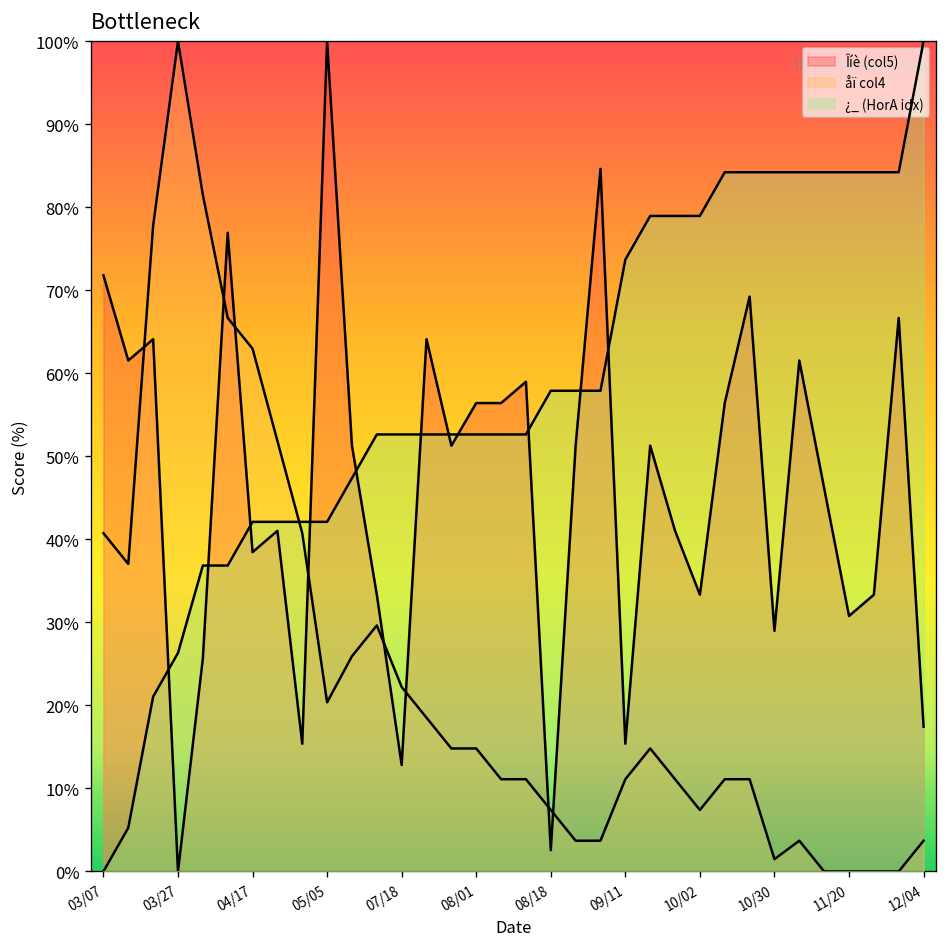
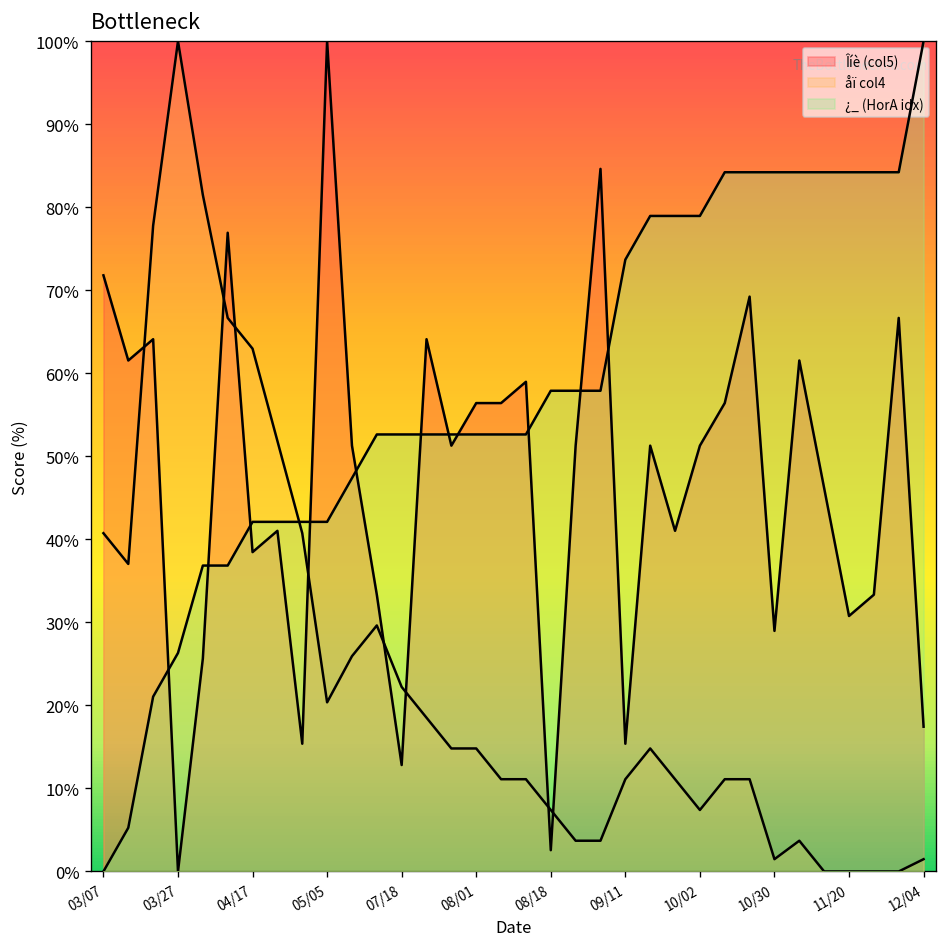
  {
    "Îíè (col5)": {
      "03/07": "72%",
      "03/27": "0%",
      "04/17": "38%",
      "05/05": "100%",
      "07/18": "13%",
      "08/01": "56%",
      "08/18": "3%",
      "09/11": "15%",
-     "10/02": "33%",
+     "10/02": "51%",
      "10/30": "29%",
      "11/20": "31%",
      "12/04": "17%"
    },
    "åï col4": {
      "03/07": "41%",
      "03/27": "100%",
      "04/17": "63%",
      "05/05": "20%",
      "07/18": "22%",
      "08/01": "15%",
      "08/18": "7%",
      "09/11": "11%",
      "10/02": "7%",
      "10/30": "1%",
      "11/20": "0%",
-     "12/04": "4%"
+     "12/04": "1%"
    },
    "¿_ (HorA idx)": {
      "03/07": "0%",
      "03/27": "26%",
      "04/17": "42%",
      "05/05": "42%",
      "07/18": "53%",
      "08/01": "53%",
      "08/18": "58%",
      "09/11": "74%",
      "10/02": "79%",
      "10/30": "84%",
      "11/20": "84%",
      "12/04": "100%"
    }
  }
